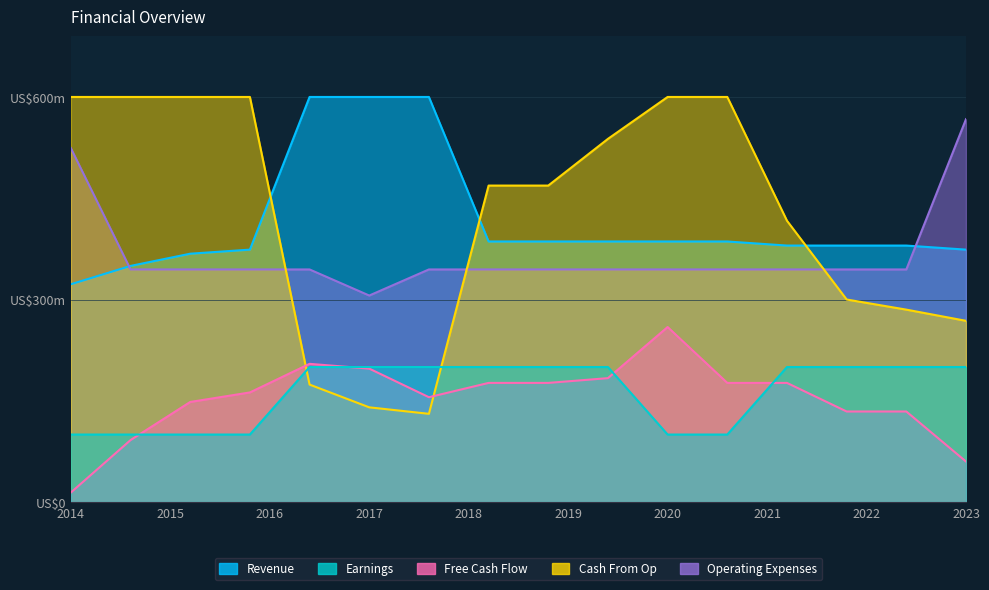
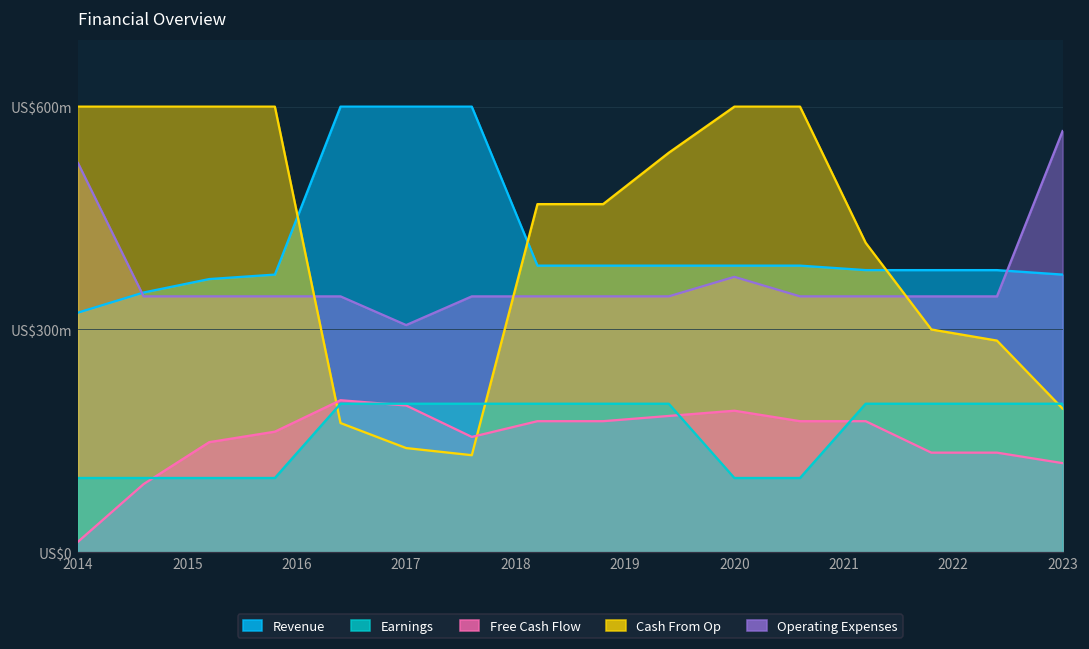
  {
    "Operating Expenses": {
      "2014": "US$520m",
      "2017": "US$310m",
-     "2020": "US$340m",
+     "2020": "US$370m",
      "2023": "US$570m"
    },
    "Cash From Op": {
      "2014": "US$600m",
      "2017": "US$140m",
      "2020": "US$600m",
-     "2023": "US$270m"
+     "2023": "US$190m"
    },
    "Free Cash Flow": {
      "2014": "US$10m",
-     "2020": "US$260m",
-     "2023": "US$60m"
+     "2020": "US$190m",
+     "2023": "US$120m"
    }
  }
